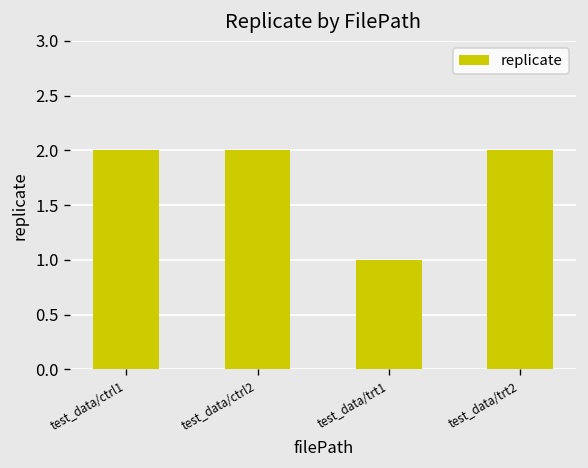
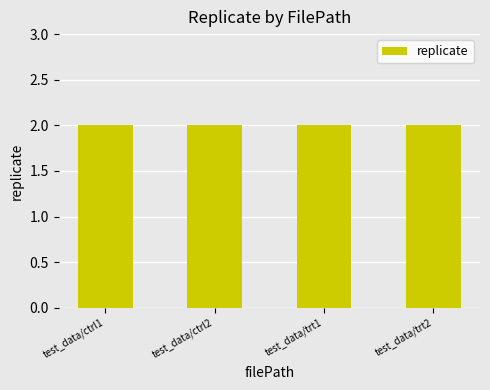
  {
    "test_data/ctrl1": 2,
    "test_data/ctrl2": 2,
-   "test_data/trt1": 1,
+   "test_data/trt1": 2,
    "test_data/trt2": 2
  }
